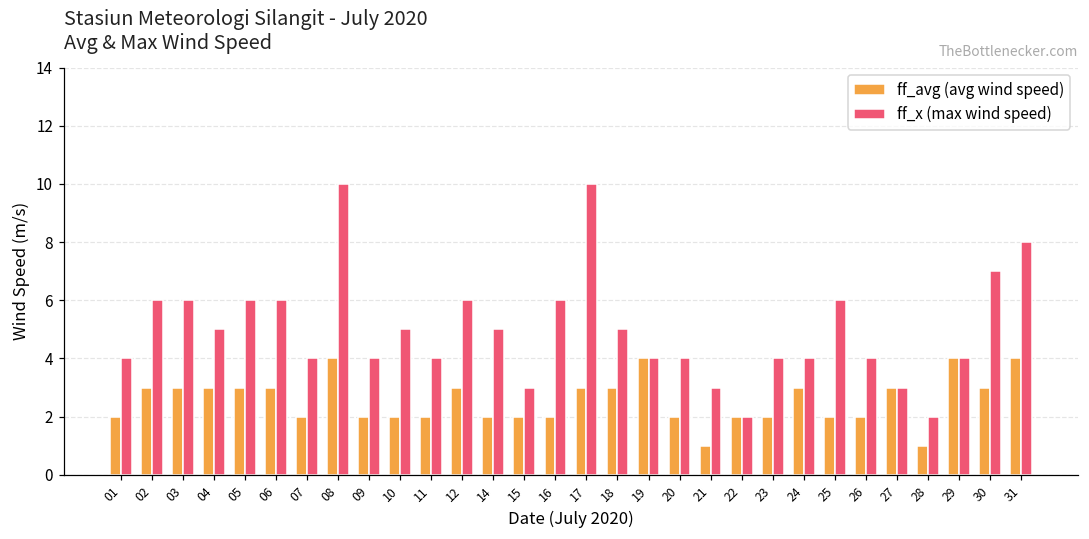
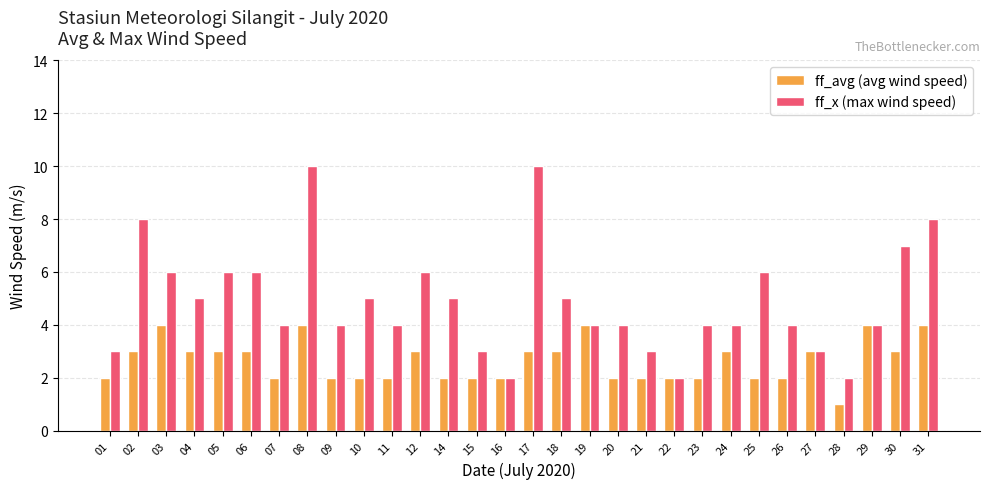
  {
    "ff_avg (avg wind speed)": {
      "01": 2,
      "02": 3,
-     "03": 3,
+     "03": 4,
      "04": 3,
      "05": 3,
      "06": 3,
      "07": 2,
      "08": 4,
      "09": 2,
      "10": 2,
      "11": 2,
      "12": 3,
      "14": 2,
      "15": 2,
      "16": 2,
      "17": 3,
      "18": 3,
      "19": 4,
      "20": 2,
-     "21": 1,
+     "21": 2,
      "22": 2,
      "23": 2,
      "24": 3,
      "25": 2,
      "26": 2,
      "27": 3,
      "28": 1,
      "29": 4,
      "30": 3,
      "31": 4
    },
    "ff_x (max wind speed)": {
-     "01": 4,
-     "02": 6,
+     "01": 3,
+     "02": 8,
      "03": 6,
      "04": 5,
      "05": 6,
      "06": 6,
      "07": 4,
      "08": 10,
      "09": 4,
      "10": 5,
      "11": 4,
      "12": 6,
      "14": 5,
      "15": 3,
-     "16": 6,
+     "16": 2,
      "17": 10,
      "18": 5,
      "19": 4,
      "20": 4,
      "21": 3,
      "22": 2,
      "23": 4,
      "24": 4,
      "25": 6,
      "26": 4,
      "27": 3,
      "28": 2,
      "29": 4,
      "30": 7,
      "31": 8
    }
  }
